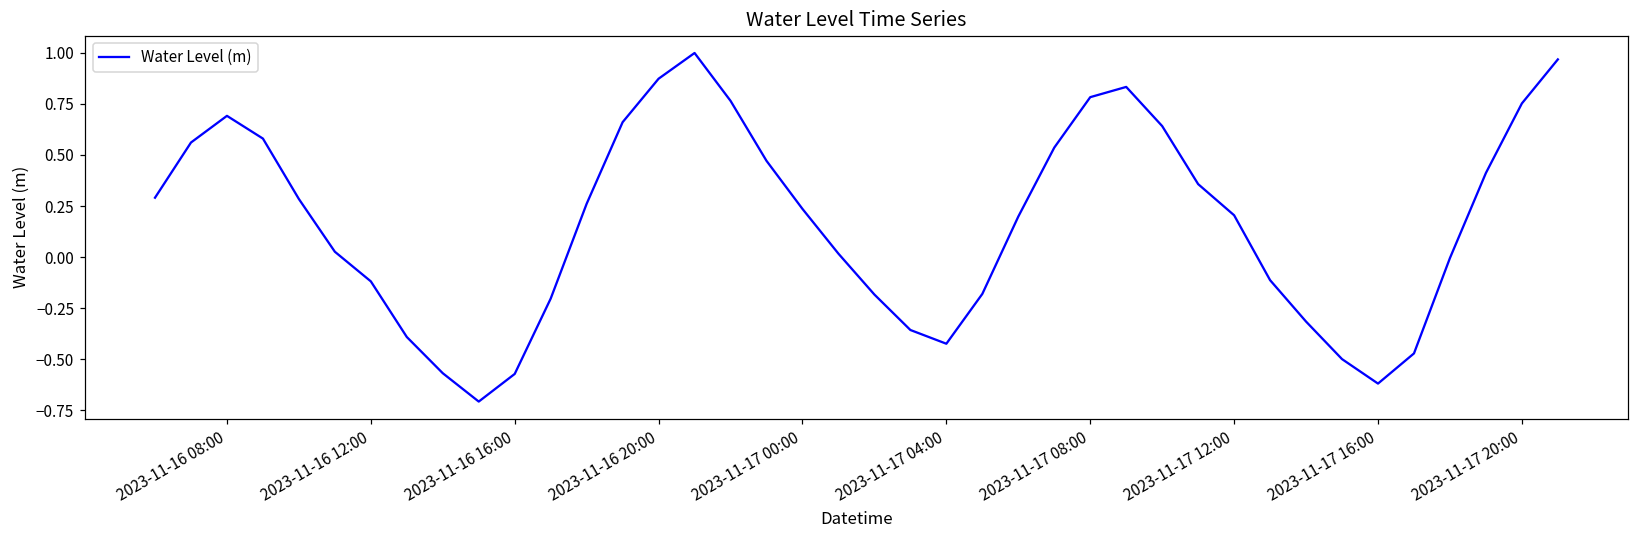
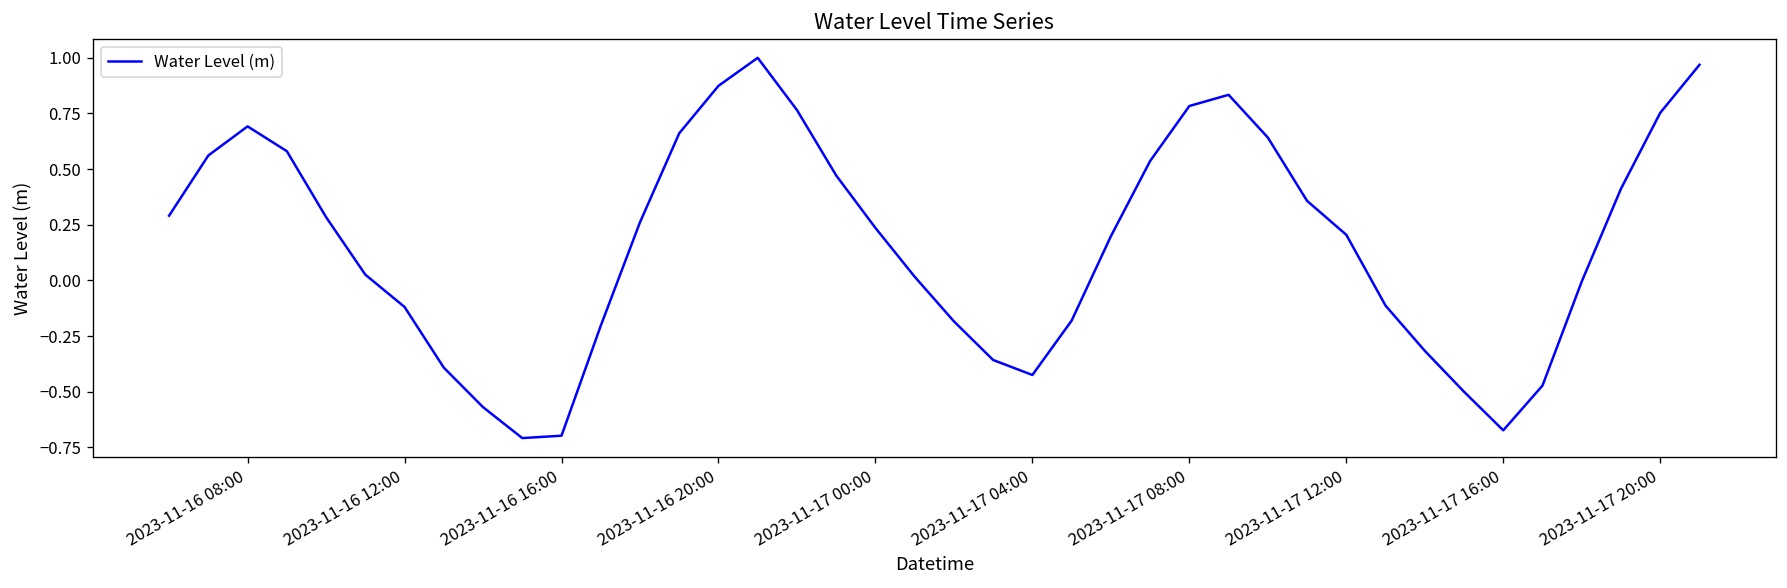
  {
    "2023-11-16 08:00": 0.69,
    "2023-11-16 12:00": -0.12,
-   "2023-11-16 16:00": -0.57,
+   "2023-11-16 16:00": -0.70,
    "2023-11-16 20:00": 0.87,
    "2023-11-17 00:00": 0.24,
    "2023-11-17 04:00": -0.42,
    "2023-11-17 08:00": 0.78,
    "2023-11-17 12:00": 0.20,
-   "2023-11-17 16:00": -0.62,
+   "2023-11-17 16:00": -0.67,
    "2023-11-17 20:00": 0.75
  }
